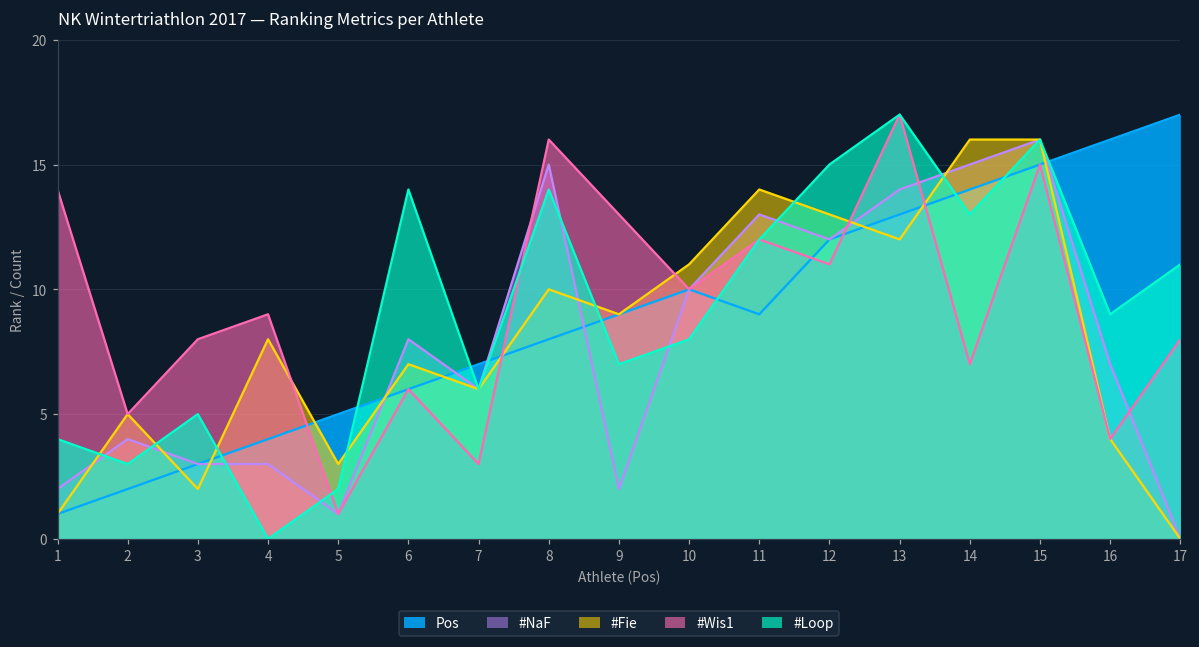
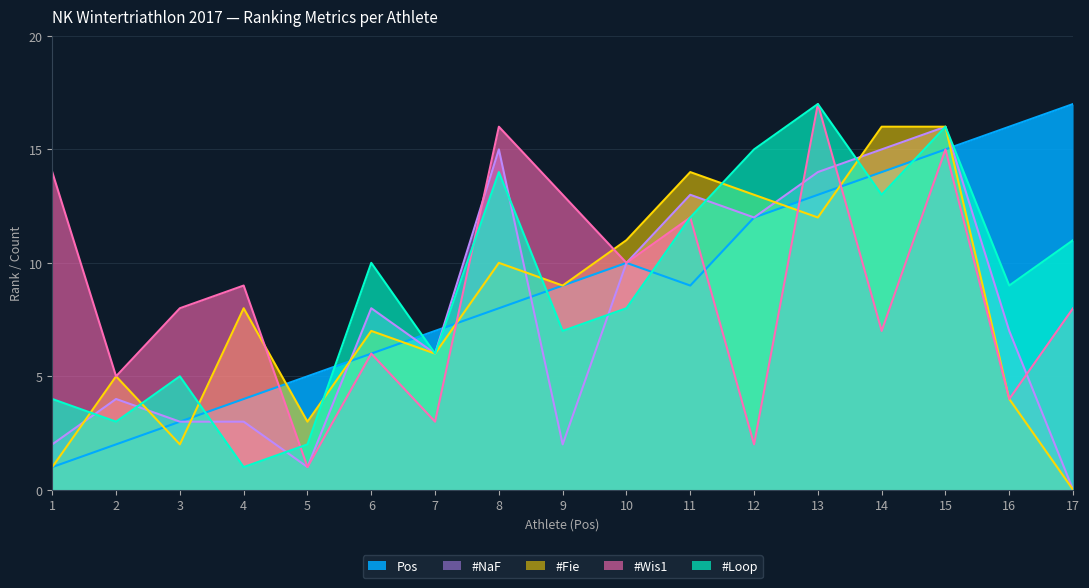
  {
    "Pos": {
      "2": 2,
      "4": 4,
      "5": 5,
      "7": 7,
      "8": 8,
      "11": 9,
      "13": 13,
      "14": 14,
      "16": 16,
      "17": 17
    },
    "#NaF": {
      "1": 2,
      "2": 4,
      "4": 3,
      "6": 8,
      "8": 15,
      "9": 2,
      "11": 13,
      "13": 14,
      "14": 15,
      "16": 7
    },
    "#Fie": {
      "3": 2,
      "4": 8,
      "5": 3,
      "6": 7,
      "8": 10,
      "10": 11,
      "11": 14,
      "12": 13,
      "13": 12,
      "14": 16
    },
    "#Wis1": {
      "1": 14,
      "3": 8,
      "4": 9,
      "7": 3,
      "8": 16,
      "9": 13,
-     "12": 11,
+     "12": 2,
      "14": 7,
      "17": 8
    },
    "#Loop": {
      "1": 4,
      "2": 3,
      "3": 5,
-     "4": 0,
+     "4": 1,
      "5": 2,
-     "6": 14,
+     "6": 10,
      "8": 14,
      "9": 7,
      "10": 8,
      "12": 15,
      "14": 13,
      "16": 9,
      "17": 11
    }
  }
